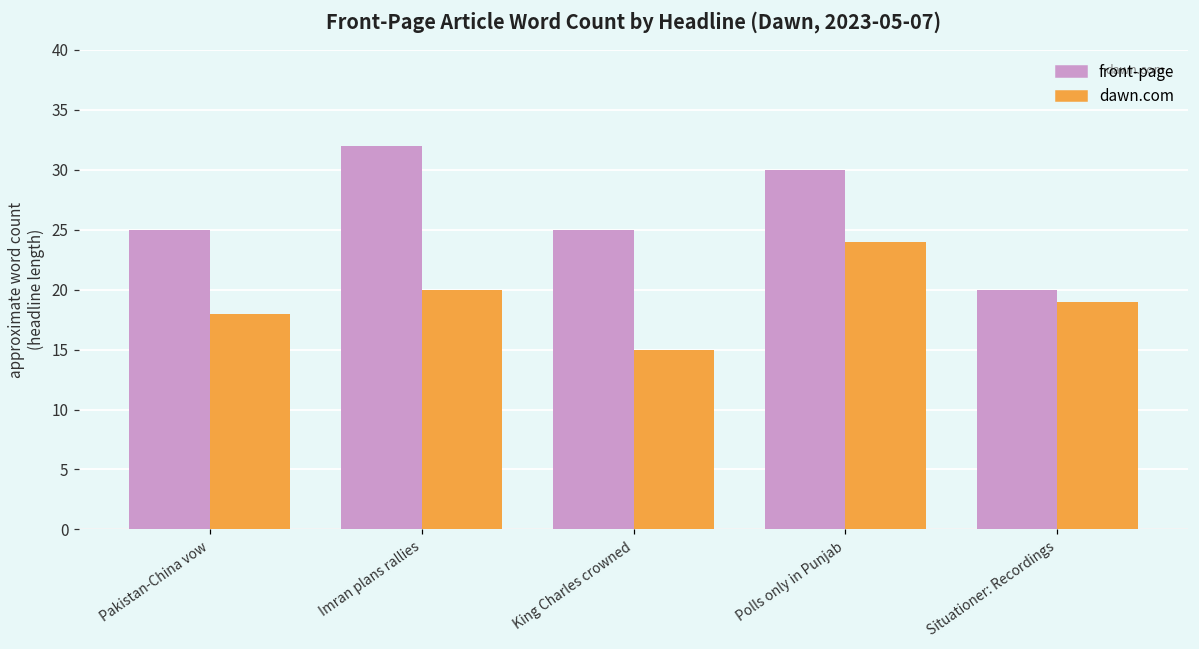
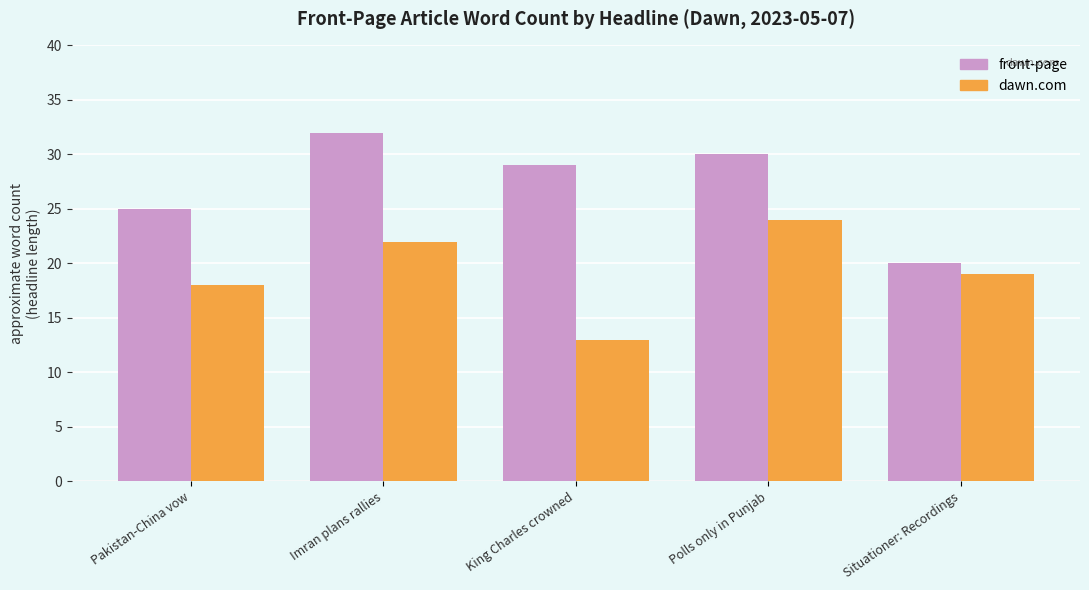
  {
    "front-page": {
      "Pakistan-China vow": 25,
      "Imran plans rallies": 32,
-     "King Charles crowned": 25,
+     "King Charles crowned": 29,
      "Polls only in Punjab": 30,
      "Situationer: Recordings": 20
    },
    "dawn.com": {
      "Pakistan-China vow": 18,
-     "Imran plans rallies": 20,
-     "King Charles crowned": 15,
+     "Imran plans rallies": 22,
+     "King Charles crowned": 13,
      "Polls only in Punjab": 24,
      "Situationer: Recordings": 19
    }
  }
